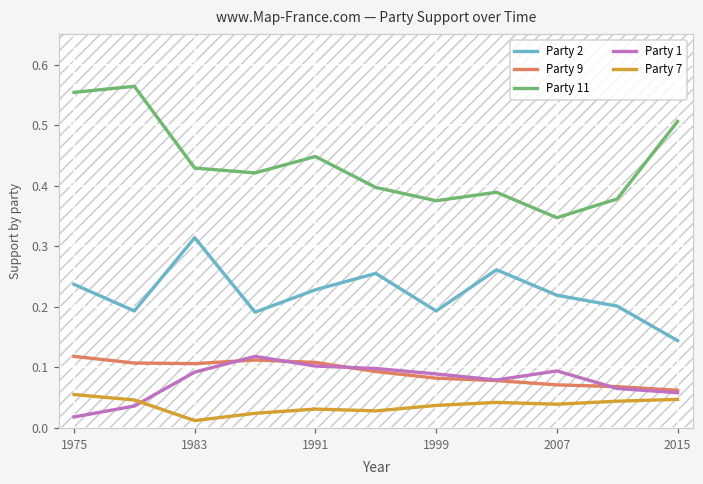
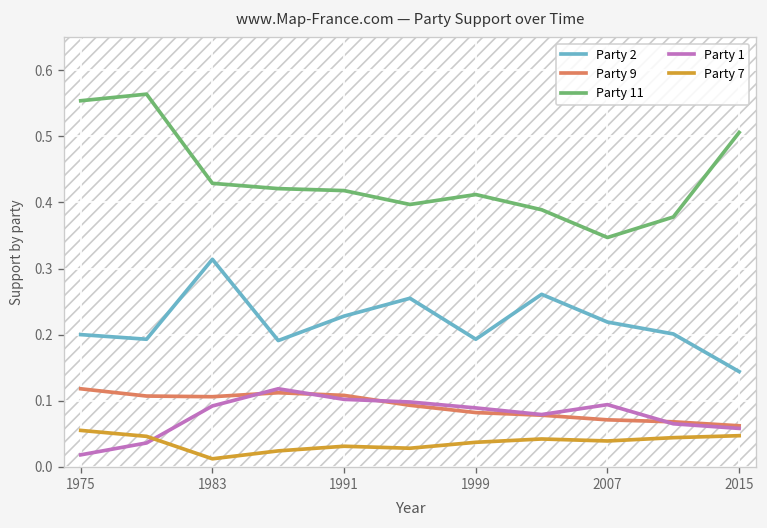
  {
    "Party 2": {
-     "1975": 0.24,
+     "1975": 0.20,
      "1983": 0.31,
      "1991": 0.23,
      "1999": 0.19,
      "2007": 0.22,
      "2015": 0.14
    },
    "Party 11": {
      "1975": 0.55,
      "1983": 0.43,
-     "1991": 0.45,
-     "1999": 0.38,
+     "1991": 0.42,
+     "1999": 0.41,
      "2007": 0.35,
      "2015": 0.51
    },
    "Party 1": {
      "1975": 0.02,
      "1983": 0.09,
      "1991": 0.10,
      "1999": 0.09,
      "2007": 0.09
    }
  }
